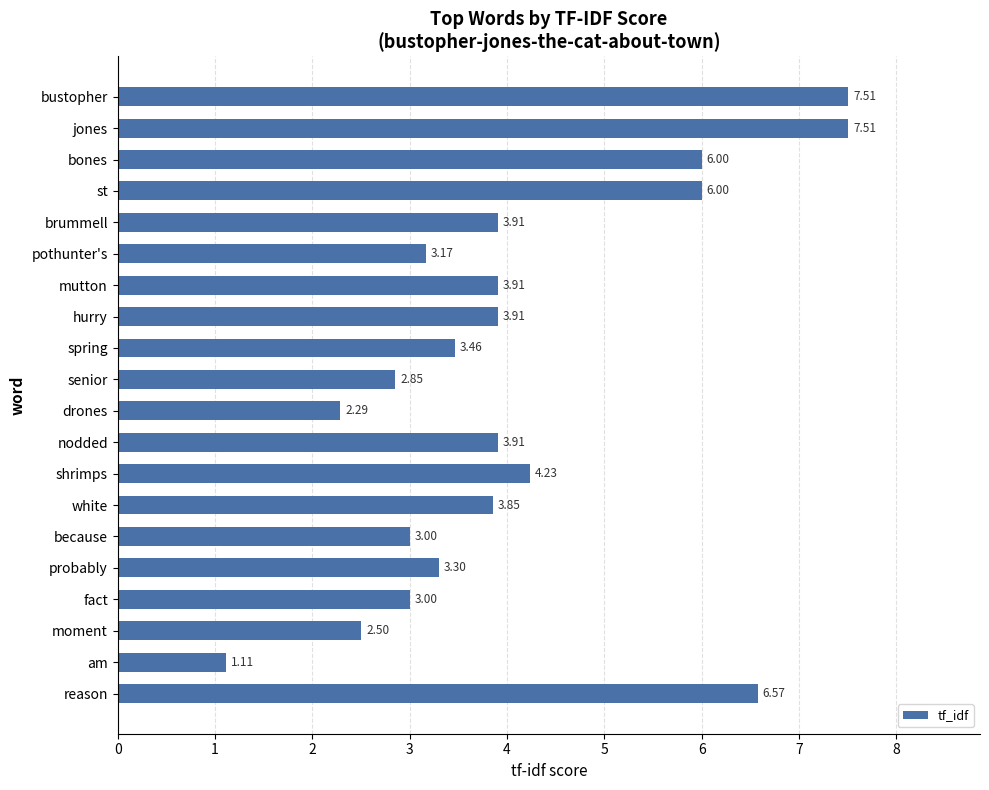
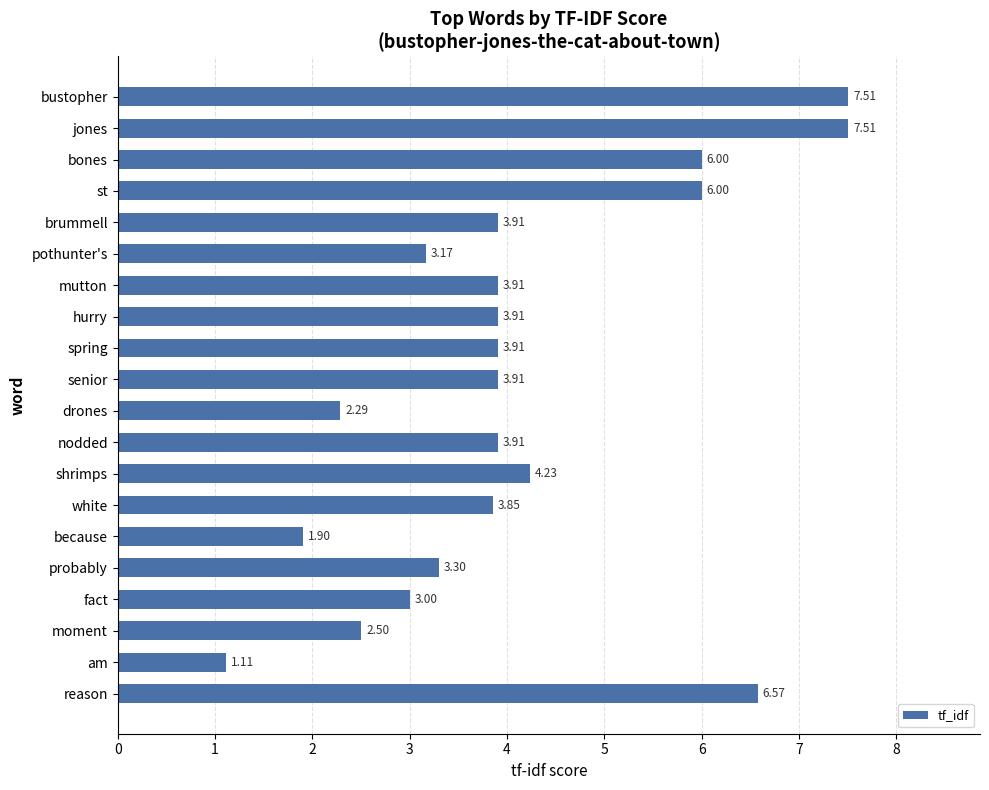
  {
    "bustopher": 7.51,
    "jones": 7.51,
    "bones": 6.00,
    "st": 6.00,
    "brummell": 3.91,
    "pothunter's": 3.17,
    "mutton": 3.91,
    "hurry": 3.91,
-   "spring": 3.46,
-   "senior": 2.85,
+   "spring": 3.91,
+   "senior": 3.91,
    "drones": 2.29,
    "nodded": 3.91,
    "shrimps": 4.23,
    "white": 3.85,
-   "because": 3.00,
+   "because": 1.90,
    "probably": 3.30,
    "fact": 3.00,
    "moment": 2.50,
    "am": 1.11,
    "reason": 6.57
  }
